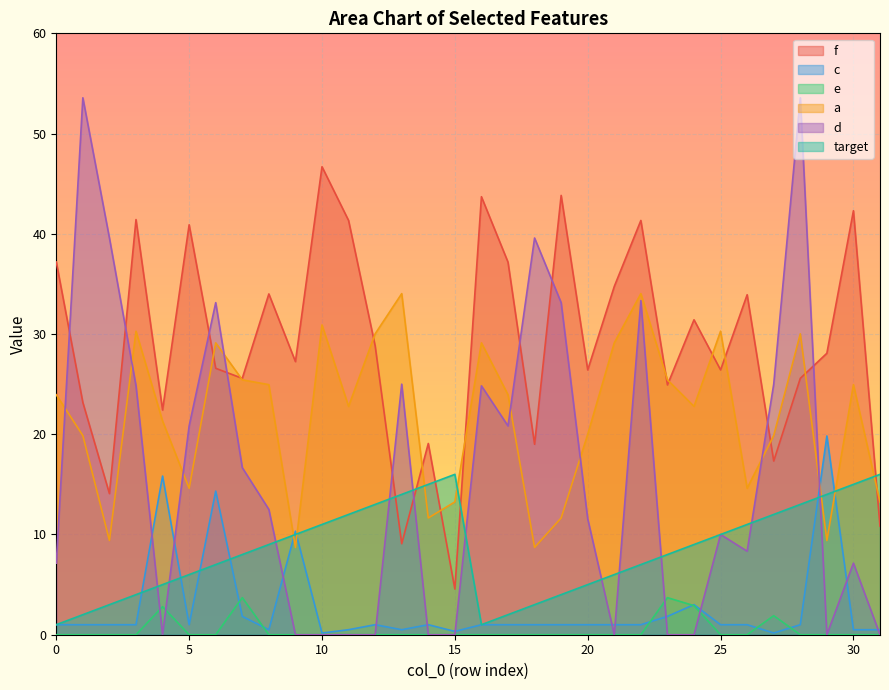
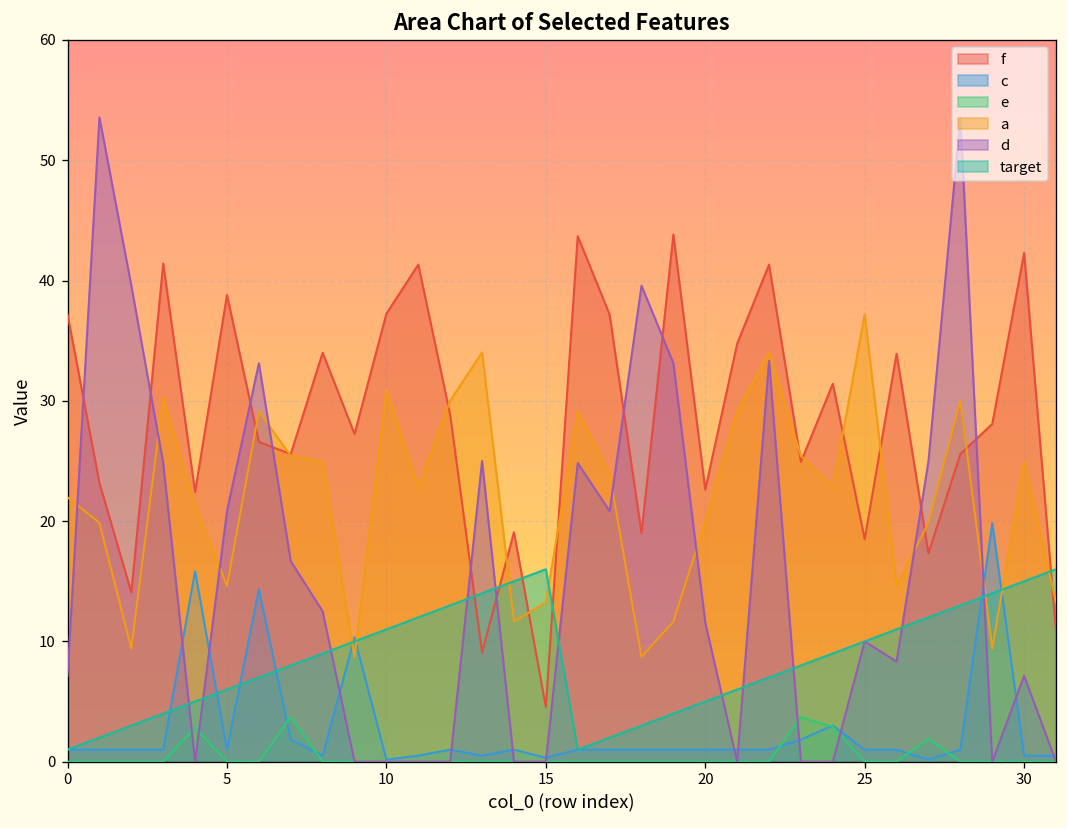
  {
    "f": {
      "0": 37.2,
-     "5": 40.9,
-     "10": 46.7,
+     "5": 38.8,
+     "10": 37.3,
      "15": 4.6,
-     "20": 26.4,
-     "25": 26.4,
+     "20": 22.6,
+     "25": 18.5,
      "30": 42.3
    },
    "a": {
-     "0": 23.9,
+     "0": 22.0,
      "5": 14.6,
      "10": 30.9,
      "15": 13.3,
      "20": 20.0,
-     "25": 30.3,
+     "25": 37.2,
      "30": 25.0
    },
    "d": {
      "0": 7.1,
      "5": 20.8,
      "20": 11.6,
      "30": 7.1
    }
  }
